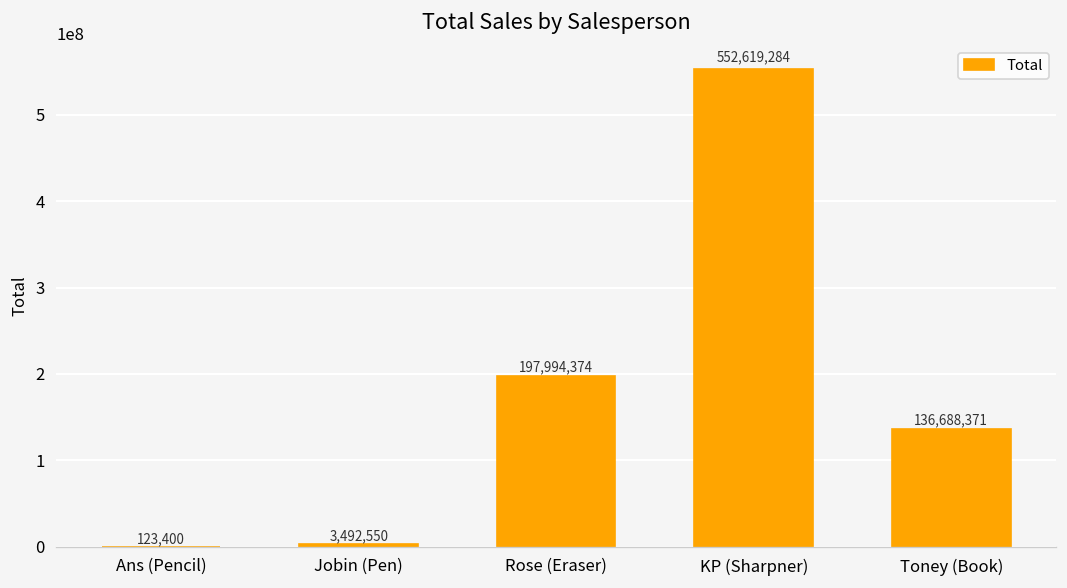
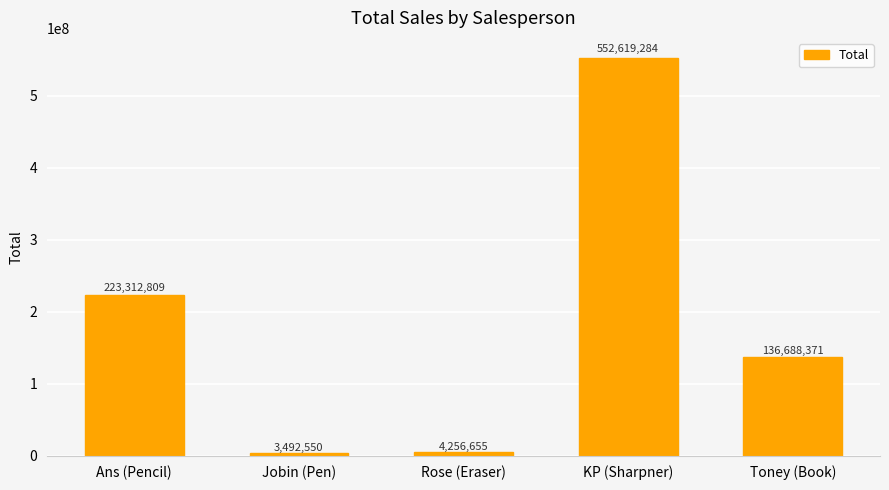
  {
-   "Ans (Pencil)": "123,400",
+   "Ans (Pencil)": "223,312,809",
    "Jobin (Pen)": "3,492,550",
-   "Rose (Eraser)": "197,994,374",
+   "Rose (Eraser)": "4,256,655",
    "KP (Sharpner)": "552,619,284",
    "Toney (Book)": "136,688,371"
  }
